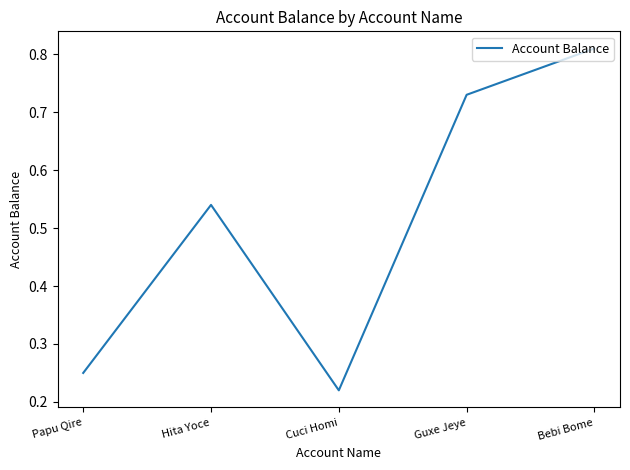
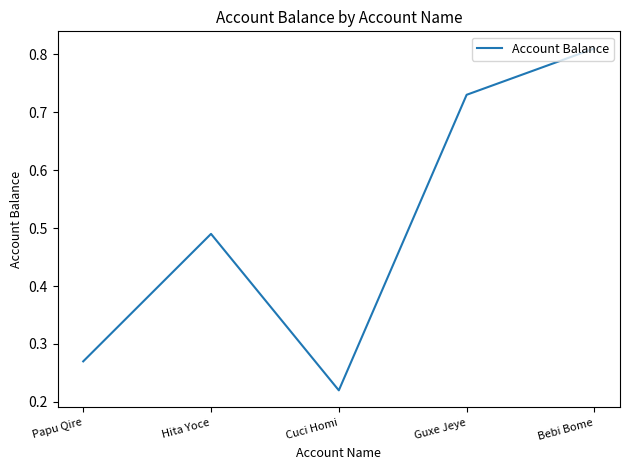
  {
-   "Papu Qire": 0.25,
-   "Hita Yoce": 0.54,
+   "Papu Qire": 0.27,
+   "Hita Yoce": 0.49,
    "Cuci Homi": 0.22,
    "Guxe Jeye": 0.73
  }
